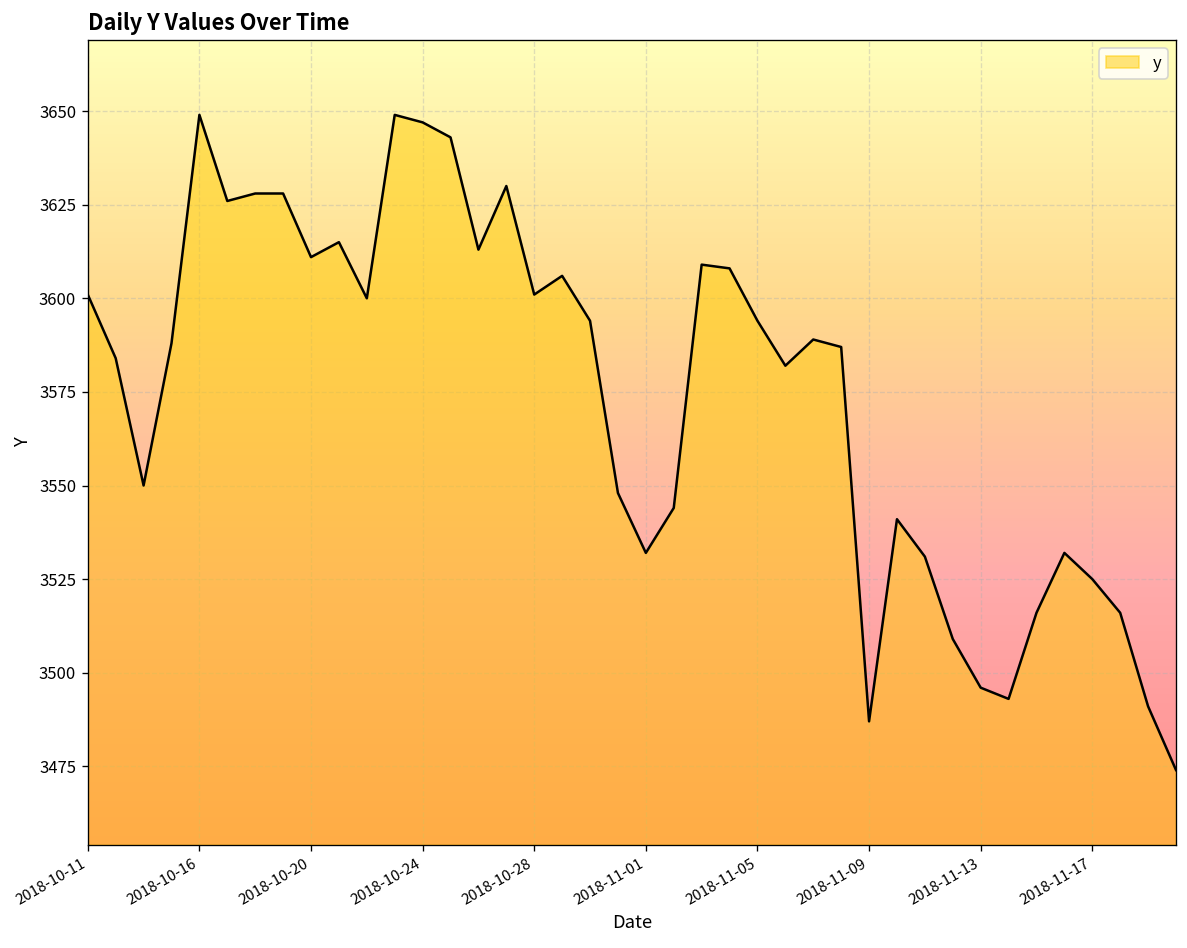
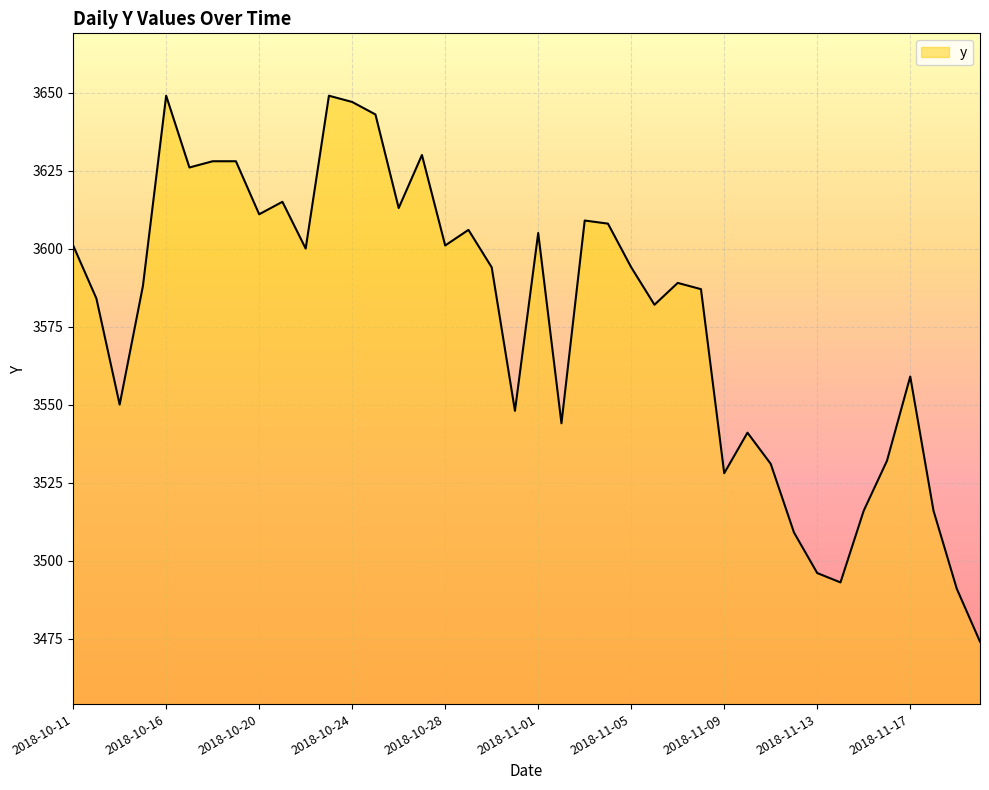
  {
    "2018-10-11": 3601,
    "2018-10-16": 3649,
    "2018-10-20": 3611,
    "2018-10-24": 3647,
    "2018-10-28": 3601,
-   "2018-11-01": 3532,
+   "2018-11-01": 3605,
    "2018-11-05": 3594,
-   "2018-11-09": 3487,
+   "2018-11-09": 3528,
    "2018-11-13": 3496,
-   "2018-11-17": 3525
+   "2018-11-17": 3559
  }
